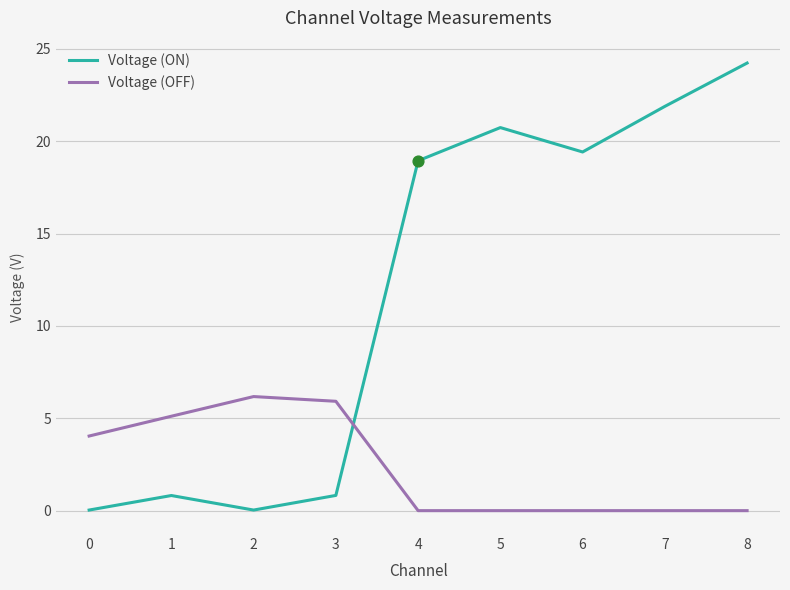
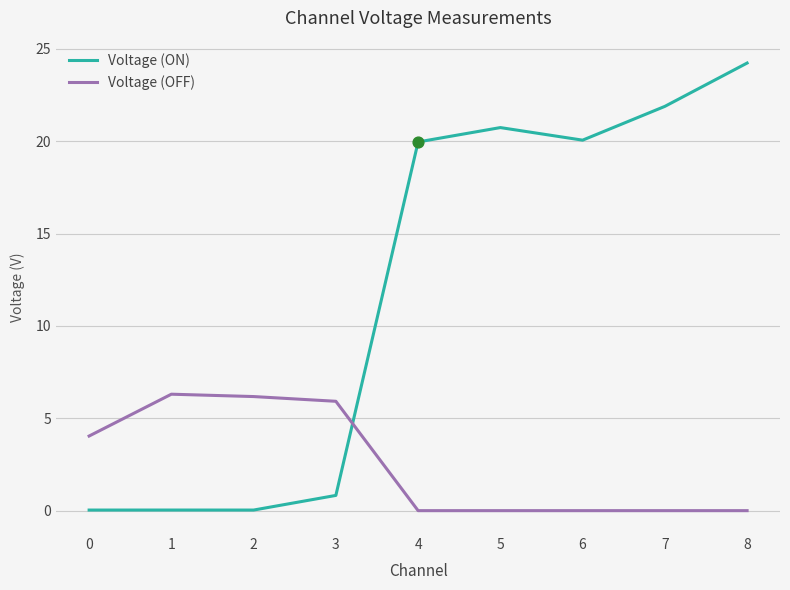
  {
    "Voltage (ON)": {
      "0": 0.0,
-     "1": 0.8,
+     "1": 0.0,
      "2": 0.0,
      "3": 0.8,
-     "4": 18.9,
+     "4": 20.0,
      "5": 20.7,
-     "6": 19.4,
+     "6": 20.1,
      "7": 21.9,
      "8": 24.2
    },
    "Voltage (OFF)": {
      "0": 4.0,
-     "1": 5.1,
+     "1": 6.3,
      "2": 6.2,
      "3": 5.9,
      "4": 0.0,
      "5": 0.0,
      "6": 0.0,
      "7": 0.0,
      "8": 0.0
    }
  }
